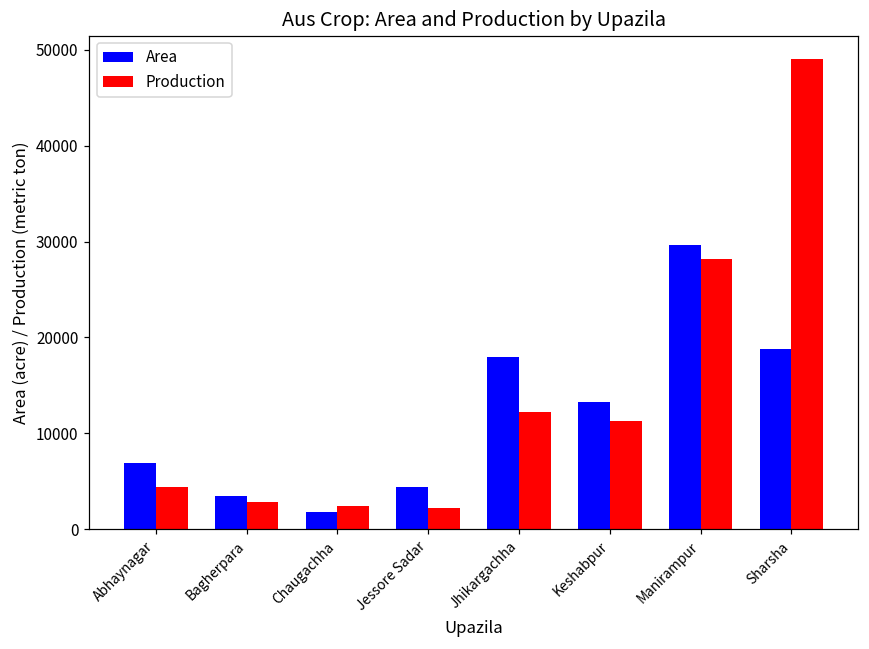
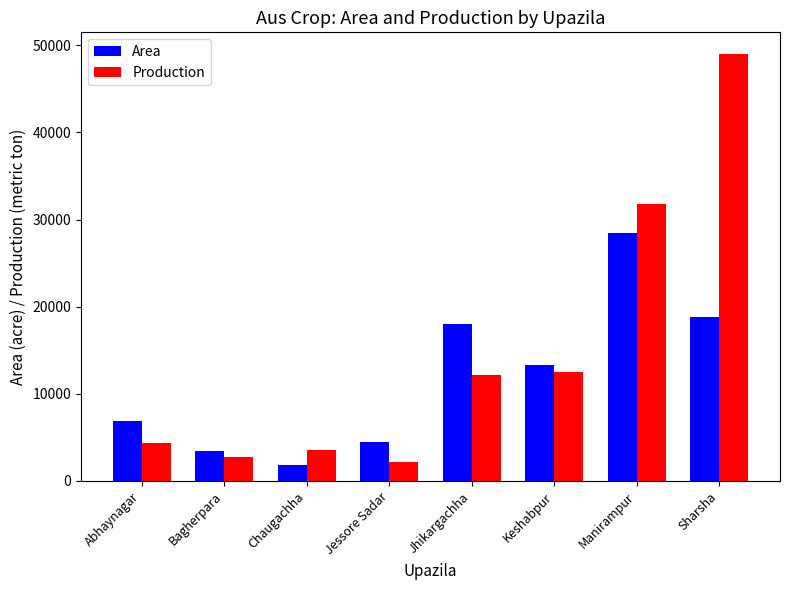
  {
    "Area": {
      "Abhaynagar": 7000,
      "Bagherpara": 3000,
      "Chaugachha": 2000,
      "Jessore Sadar": 4000,
      "Jhikargachha": 18000,
      "Keshabpur": 13000,
-     "Manirampur": 30000,
+     "Manirampur": 28000,
      "Sharsha": 19000
    },
    "Production": {
      "Abhaynagar": 4000,
      "Bagherpara": 3000,
-     "Chaugachha": 2000,
+     "Chaugachha": 4000,
      "Jessore Sadar": 2000,
      "Jhikargachha": 12000,
-     "Keshabpur": 11000,
-     "Manirampur": 28000,
+     "Keshabpur": 12000,
+     "Manirampur": 32000,
      "Sharsha": 49000
    }
  }
